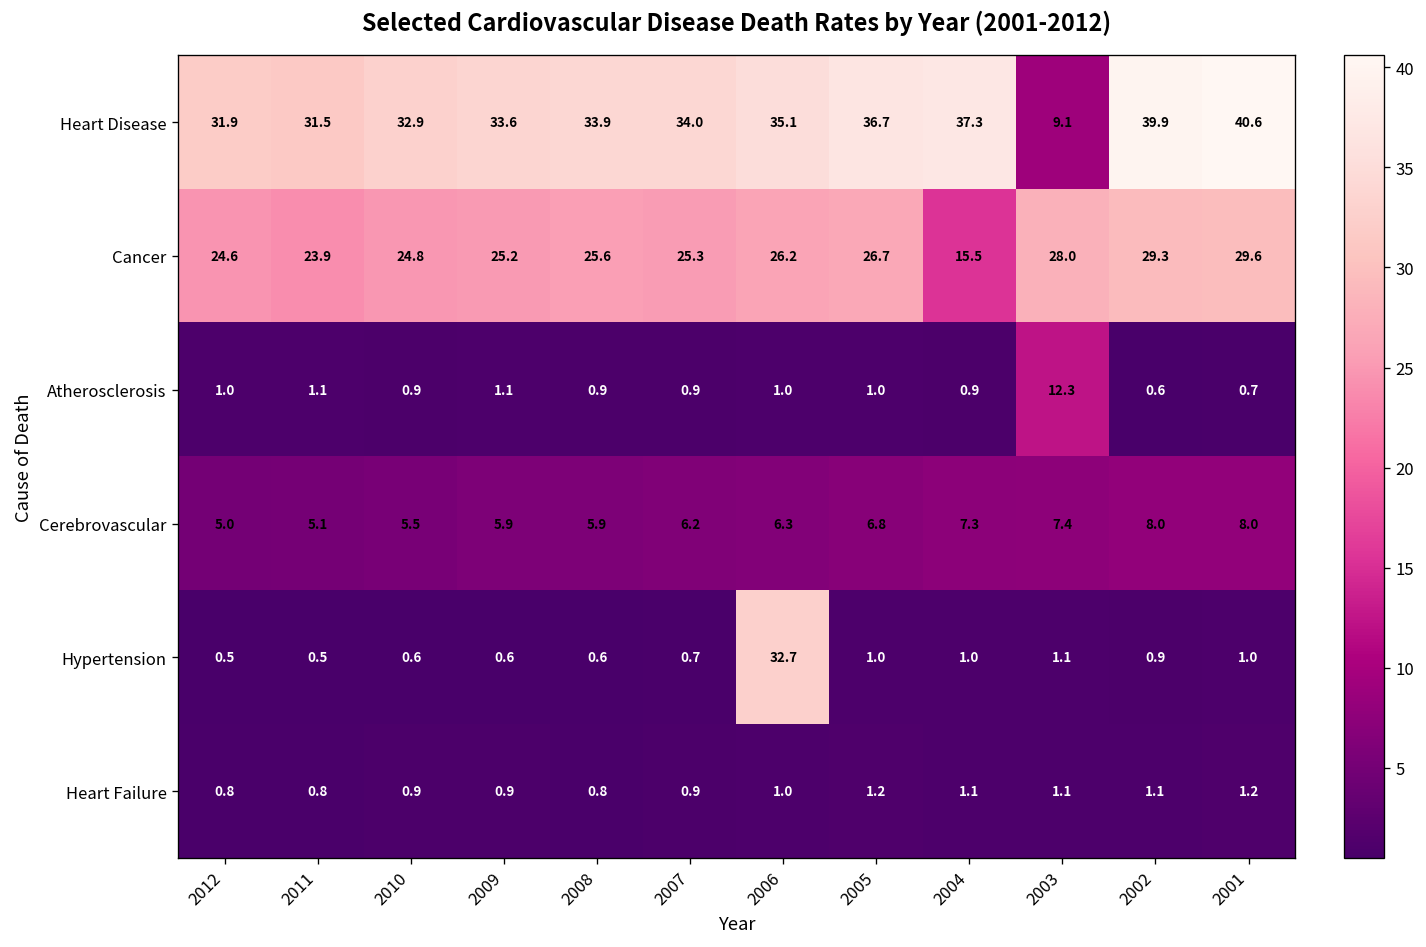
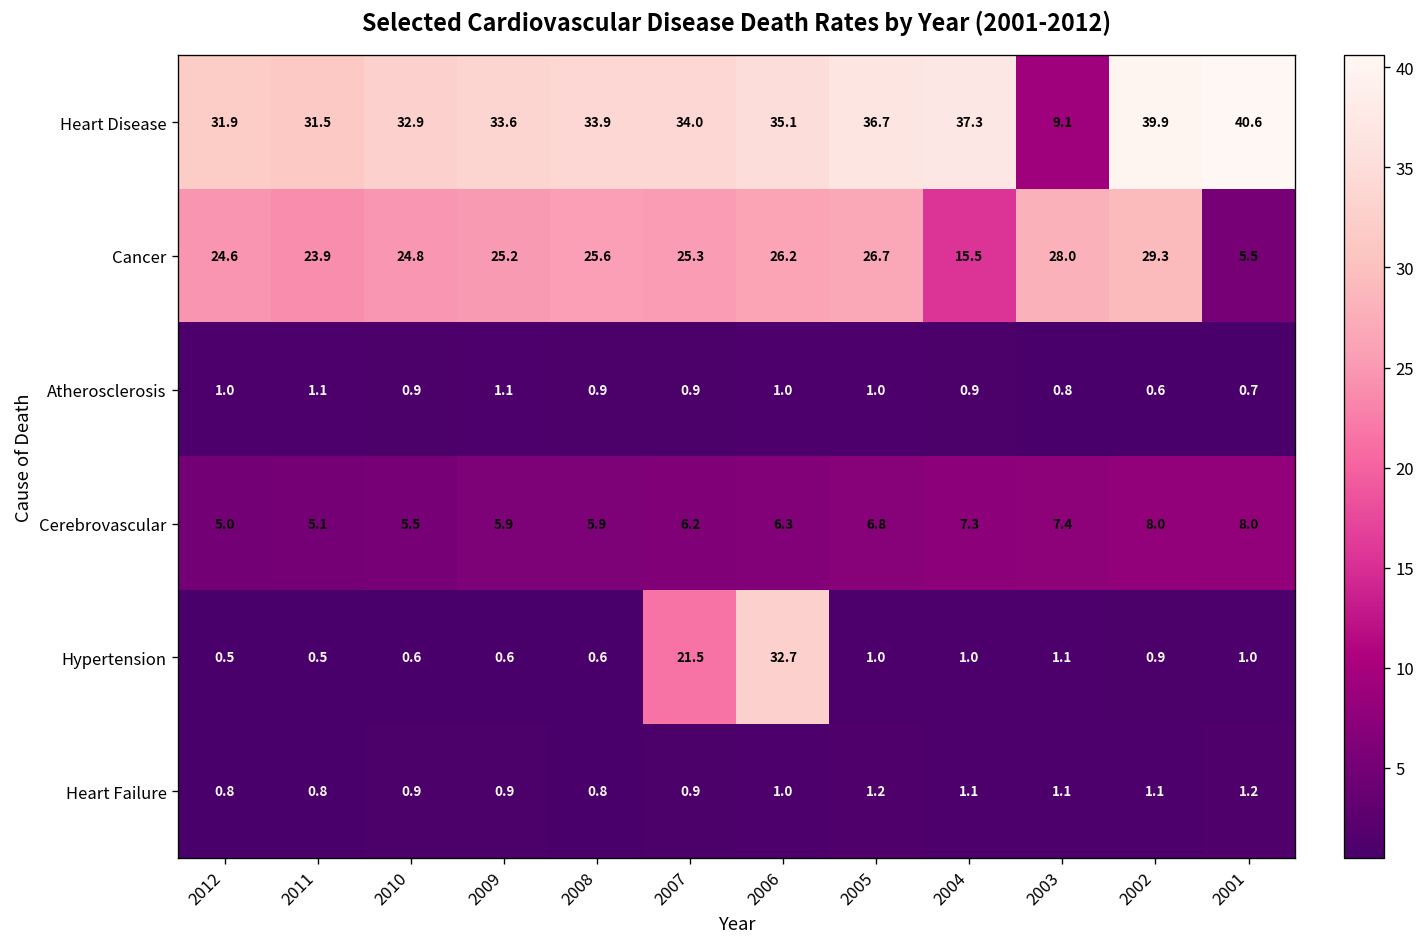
  {
    "Heart Disease": {
      "2012": 31.9,
      "2011": 31.5,
      "2010": 32.9,
      "2009": 33.6,
      "2008": 33.9,
      "2007": 34.0,
      "2006": 35.1,
      "2005": 36.7,
      "2004": 37.3,
      "2003": 9.1,
      "2002": 39.9,
      "2001": 40.6
    },
    "Cancer": {
      "2012": 24.6,
      "2011": 23.9,
      "2010": 24.8,
      "2009": 25.2,
      "2008": 25.6,
      "2007": 25.3,
      "2006": 26.2,
      "2005": 26.7,
      "2004": 15.5,
      "2003": 28.0,
      "2002": 29.3,
-     "2001": 29.6
+     "2001": 5.5
    },
    "Atherosclerosis": {
      "2012": 1.0,
      "2011": 1.1,
      "2010": 0.9,
      "2009": 1.1,
      "2008": 0.9,
      "2007": 0.9,
      "2006": 1.0,
      "2005": 1.0,
      "2004": 0.9,
-     "2003": 12.3,
+     "2003": 0.8,
      "2002": 0.6,
      "2001": 0.7
    },
    "Cerebrovascular": {
      "2012": 5.0,
      "2011": 5.1,
      "2010": 5.5,
      "2009": 5.9,
      "2008": 5.9,
      "2007": 6.2,
      "2006": 6.3,
      "2005": 6.8,
      "2004": 7.3,
      "2003": 7.4,
      "2002": 8.0,
      "2001": 8.0
    },
    "Hypertension": {
      "2012": 0.5,
      "2011": 0.5,
      "2010": 0.6,
      "2009": 0.6,
      "2008": 0.6,
-     "2007": 0.7,
+     "2007": 21.5,
      "2006": 32.7,
      "2005": 1.0,
      "2004": 1.0,
      "2003": 1.1,
      "2002": 0.9,
      "2001": 1.0
    },
    "Heart Failure": {
      "2012": 0.8,
      "2011": 0.8,
      "2010": 0.9,
      "2009": 0.9,
      "2008": 0.8,
      "2007": 0.9,
      "2006": 1.0,
      "2005": 1.2,
      "2004": 1.1,
      "2003": 1.1,
      "2002": 1.1,
      "2001": 1.2
    }
  }
